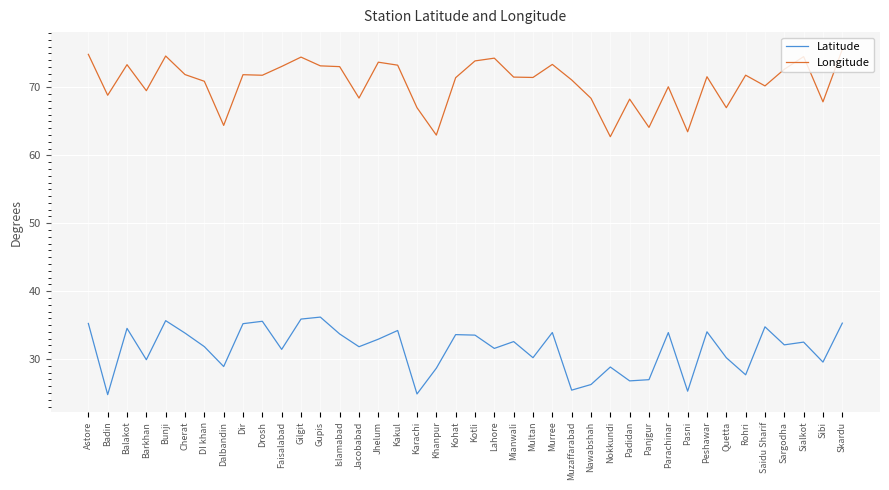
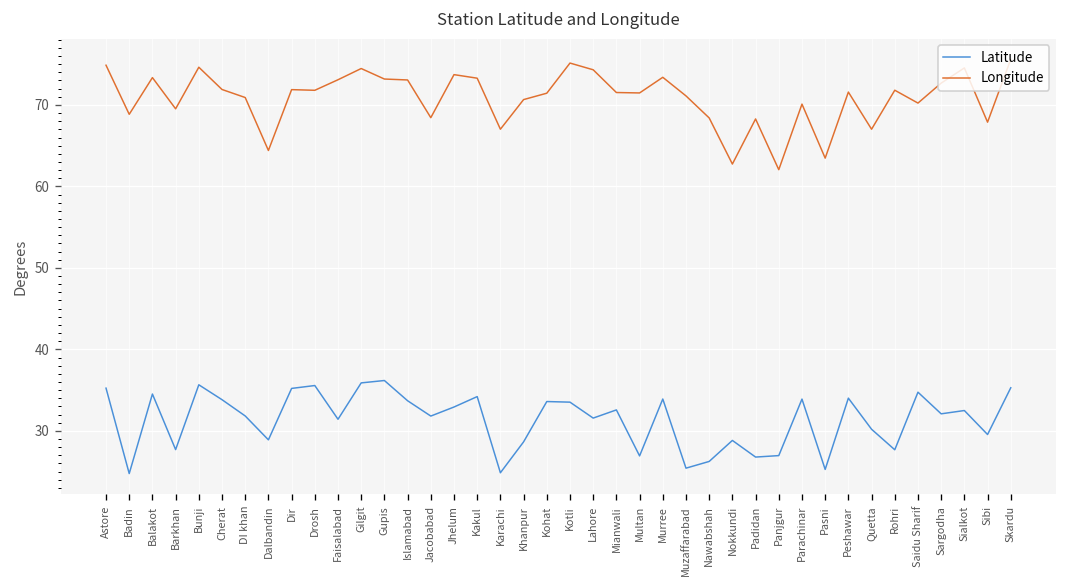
  {
    "Latitude": {
      "Astore": 35,
      "Badin": 25,
      "Balakot": 35,
-     "Barkhan": 30,
+     "Barkhan": 28,
      "Bunji": 36,
      "Cherat": 34,
      "DI khan": 32,
      "Dalbandin": 29,
      "Dir": 35,
      "Drosh": 36,
      "Faisalabad": 31,
      "Gilgit": 36,
      "Gupis": 36,
      "Islamabad": 34,
      "Jacobabad": 32,
      "Jhelum": 33,
      "Kakul": 34,
      "Karachi": 25,
      "Khanpur": 29,
      "Kohat": 34,
      "Kotli": 34,
      "Lahore": 32,
      "Mianwali": 33,
-     "Multan": 30,
+     "Multan": 27,
      "Murree": 34,
      "Muzaffarabad": 25,
      "Nawabshah": 26,
      "Nokkundi": 29,
      "Padidan": 27,
      "Panjgur": 27,
      "Parachinar": 34,
      "Pasni": 25,
      "Peshawar": 34,
      "Quetta": 30,
      "Rohri": 28,
      "Saidu Sharif": 35,
      "Sargodha": 32,
      "Sialkot": 32,
      "Sibi": 30,
      "Skardu": 35
    },
    "Longitude": {
      "Astore": 75,
      "Badin": 69,
      "Balakot": 73,
      "Barkhan": 70,
      "Bunji": 75,
      "Cherat": 72,
      "DI khan": 71,
      "Dalbandin": 64,
      "Dir": 72,
      "Drosh": 72,
      "Faisalabad": 73,
      "Gilgit": 74,
      "Gupis": 73,
      "Islamabad": 73,
      "Jacobabad": 68,
      "Jhelum": 74,
      "Kakul": 73,
      "Karachi": 67,
-     "Khanpur": 63,
+     "Khanpur": 71,
      "Kohat": 71,
-     "Kotli": 74,
+     "Kotli": 75,
      "Lahore": 74,
      "Mianwali": 72,
      "Multan": 71,
      "Murree": 73,
      "Muzaffarabad": 71,
      "Nawabshah": 68,
      "Nokkundi": 63,
      "Padidan": 68,
-     "Panjgur": 64,
+     "Panjgur": 62,
      "Parachinar": 70,
      "Pasni": 63,
      "Peshawar": 72,
      "Quetta": 67,
      "Rohri": 72,
      "Saidu Sharif": 70,
      "Sibi": 68
    }
  }
